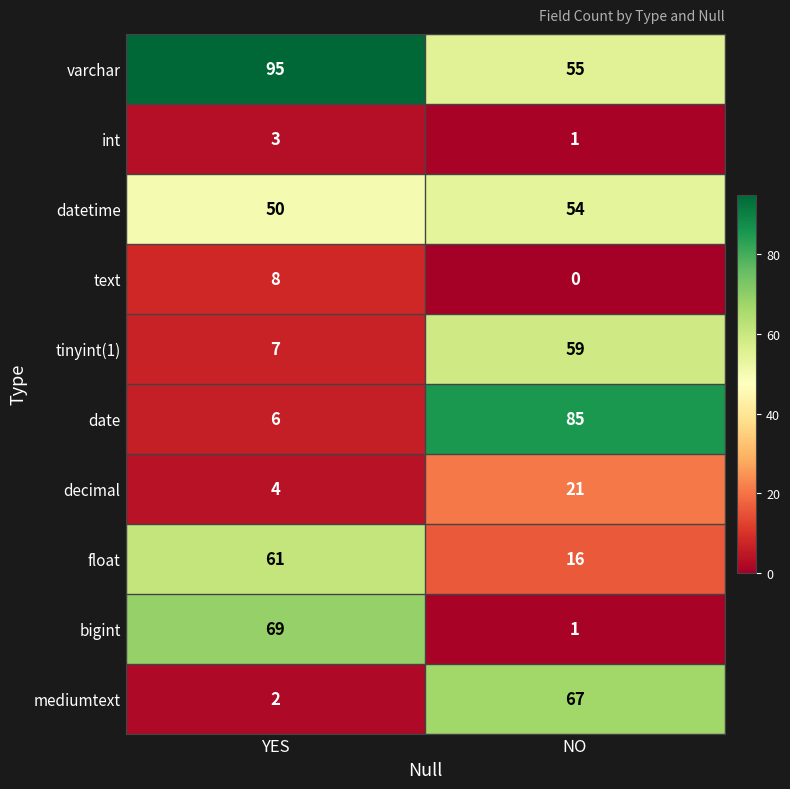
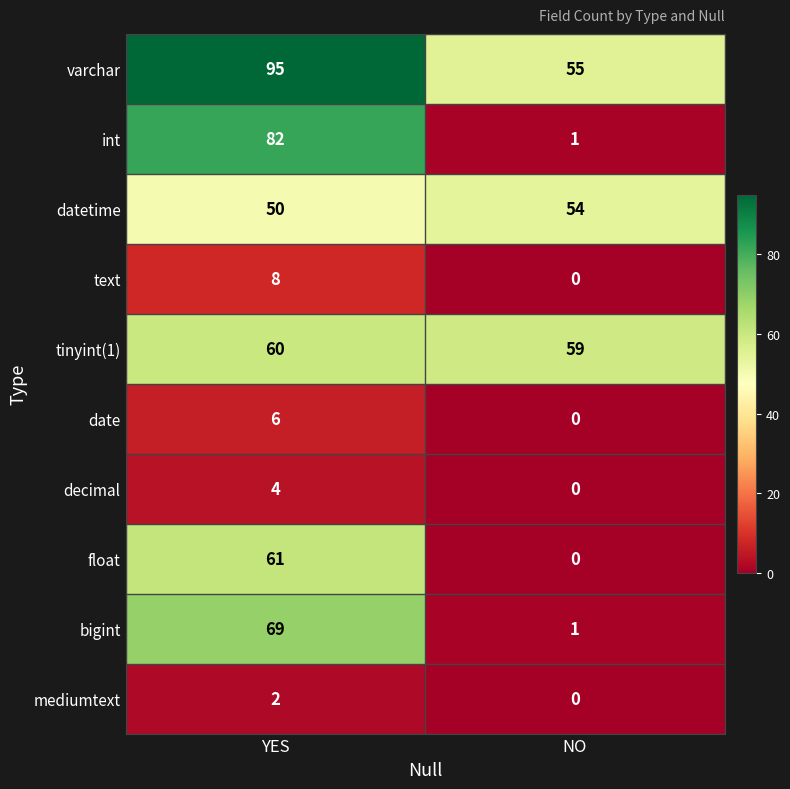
  {
    "varchar": {
      "YES": 95,
      "NO": 55
    },
    "int": {
-     "YES": 3,
+     "YES": 82,
      "NO": 1
    },
    "datetime": {
      "YES": 50,
      "NO": 54
    },
    "text": {
      "YES": 8,
      "NO": 0
    },
    "tinyint(1)": {
-     "YES": 7,
+     "YES": 60,
      "NO": 59
    },
    "date": {
      "YES": 6,
-     "NO": 85
+     "NO": 0
    },
    "decimal": {
      "YES": 4,
-     "NO": 21
+     "NO": 0
    },
    "float": {
      "YES": 61,
-     "NO": 16
+     "NO": 0
    },
    "bigint": {
      "YES": 69,
      "NO": 1
    },
    "mediumtext": {
      "YES": 2,
-     "NO": 67
+     "NO": 0
    }
  }
